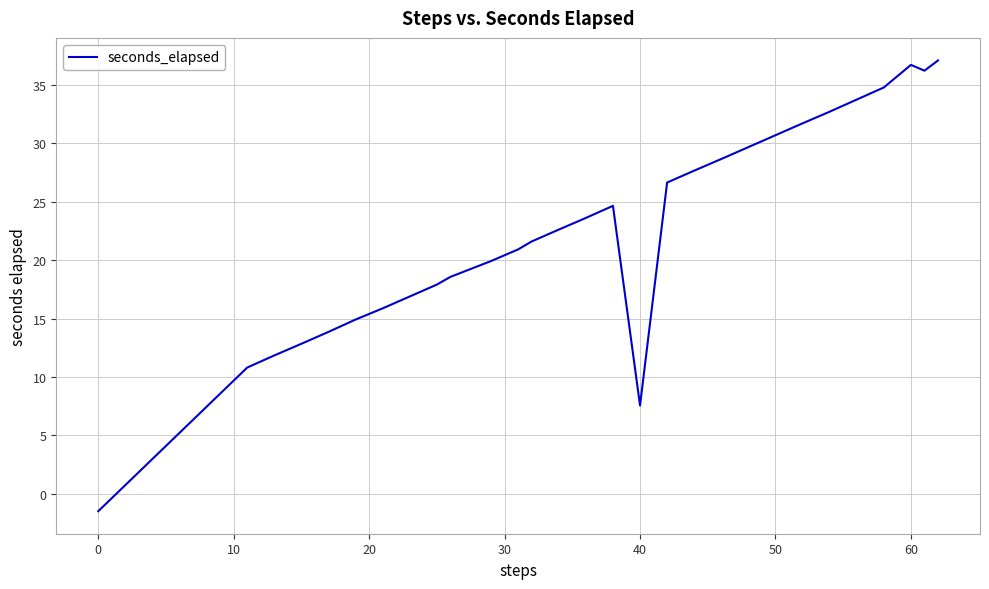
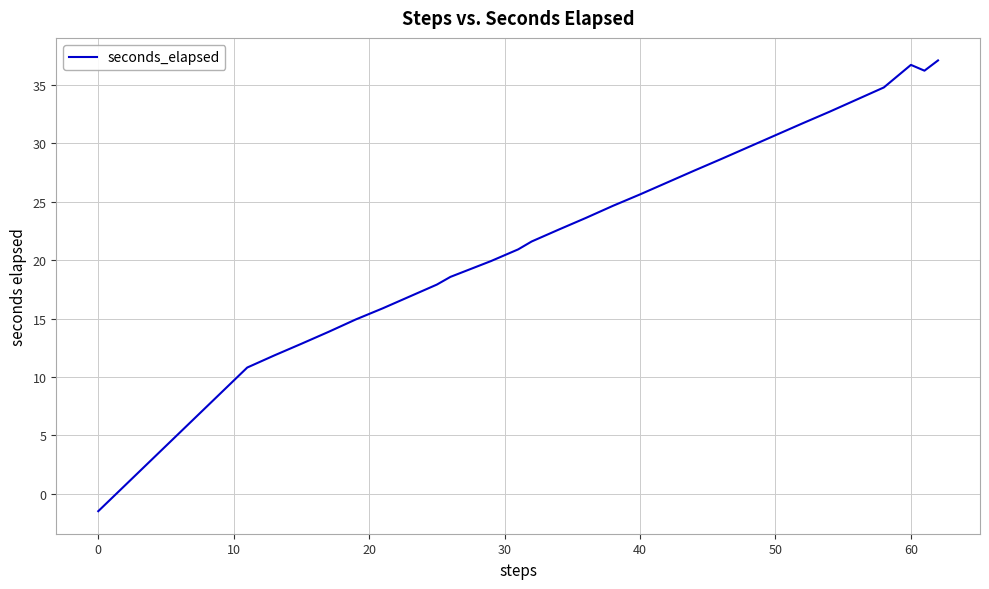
  {
    "0": -1.5,
-   "40": 7.6,
+   "40": 25.6,
    "50": 30.7,
    "60": 36.7
  }
